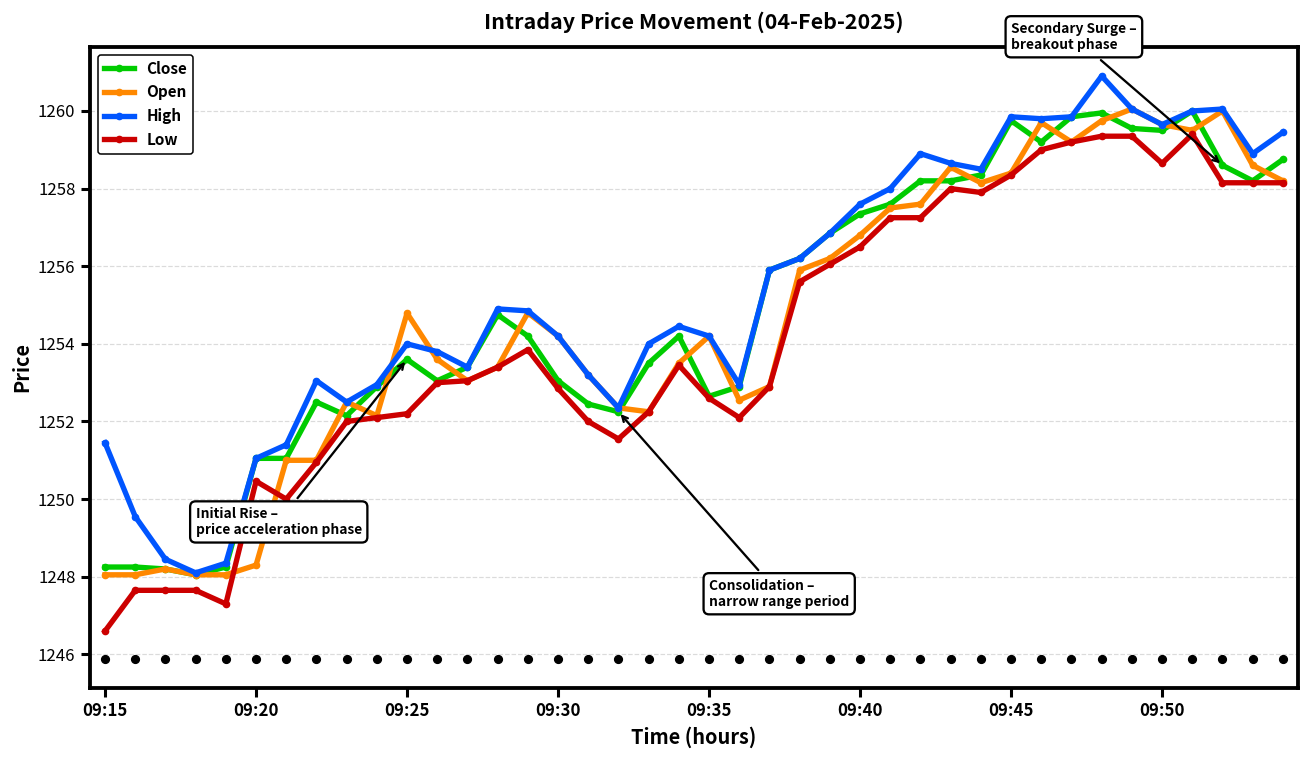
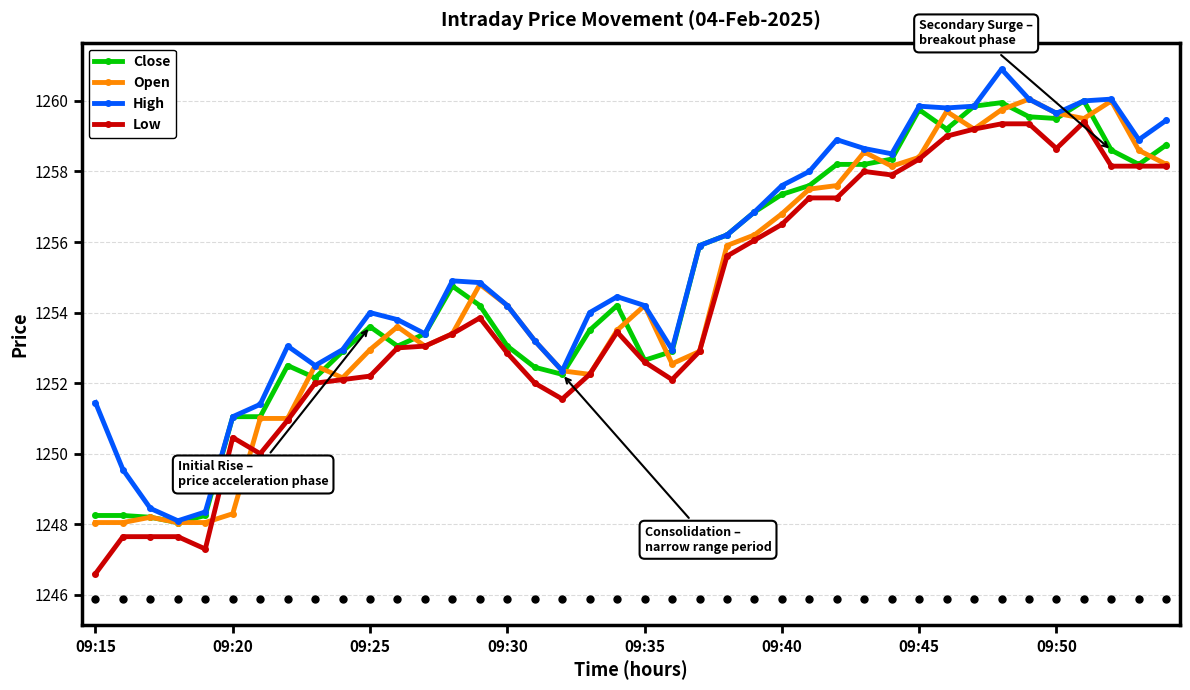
  {
    "Close": {
      "09:15": 1248.3,
      "09:25": 1253.6,
      "09:30": 1253.1,
      "09:40": 1257.4,
      "09:45": 1259.8,
      "09:50": 1259.5
    },
    "Open": {
      "09:15": 1248.1,
      "09:20": 1248.3,
-     "09:25": 1254.8,
+     "09:25": 1253.0,
      "09:40": 1256.8
    },
    "High": {
      "09:15": 1251.5,
      "09:25": 1254.0,
      "09:40": 1257.6,
      "09:45": 1259.9
    },
    "Low": {
      "09:15": 1246.6,
      "09:20": 1250.5,
      "09:25": 1252.2,
      "09:30": 1252.9,
      "09:40": 1256.5,
      "09:50": 1258.7
    }
  }
